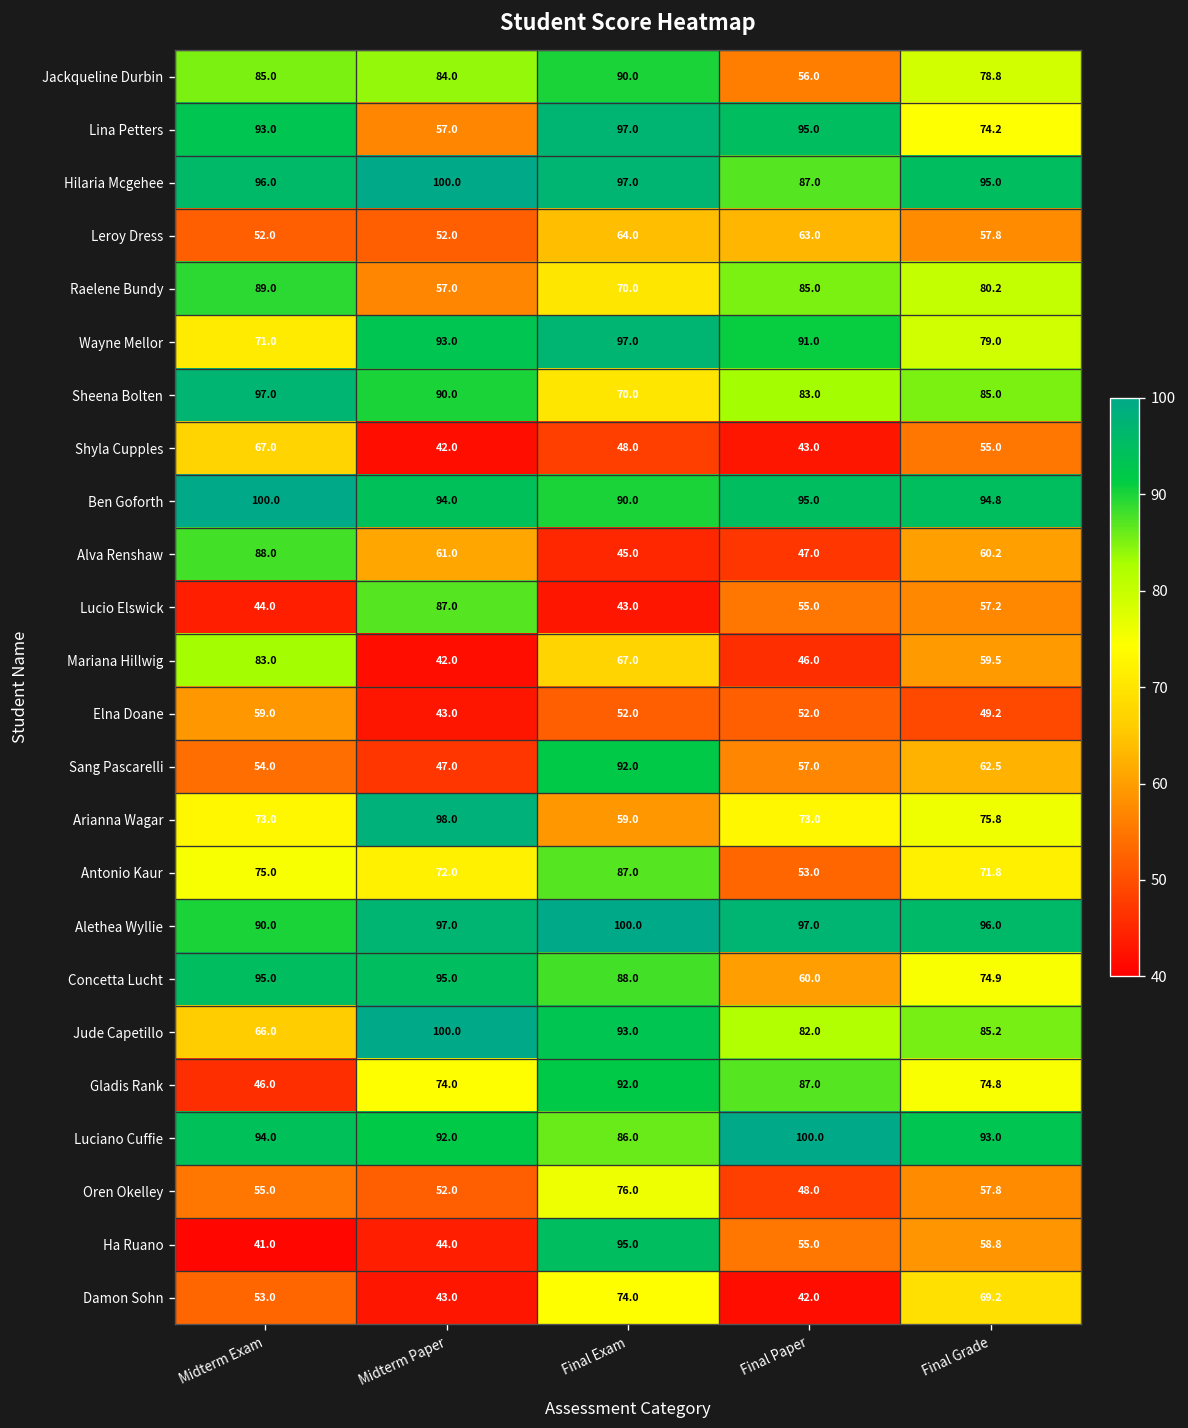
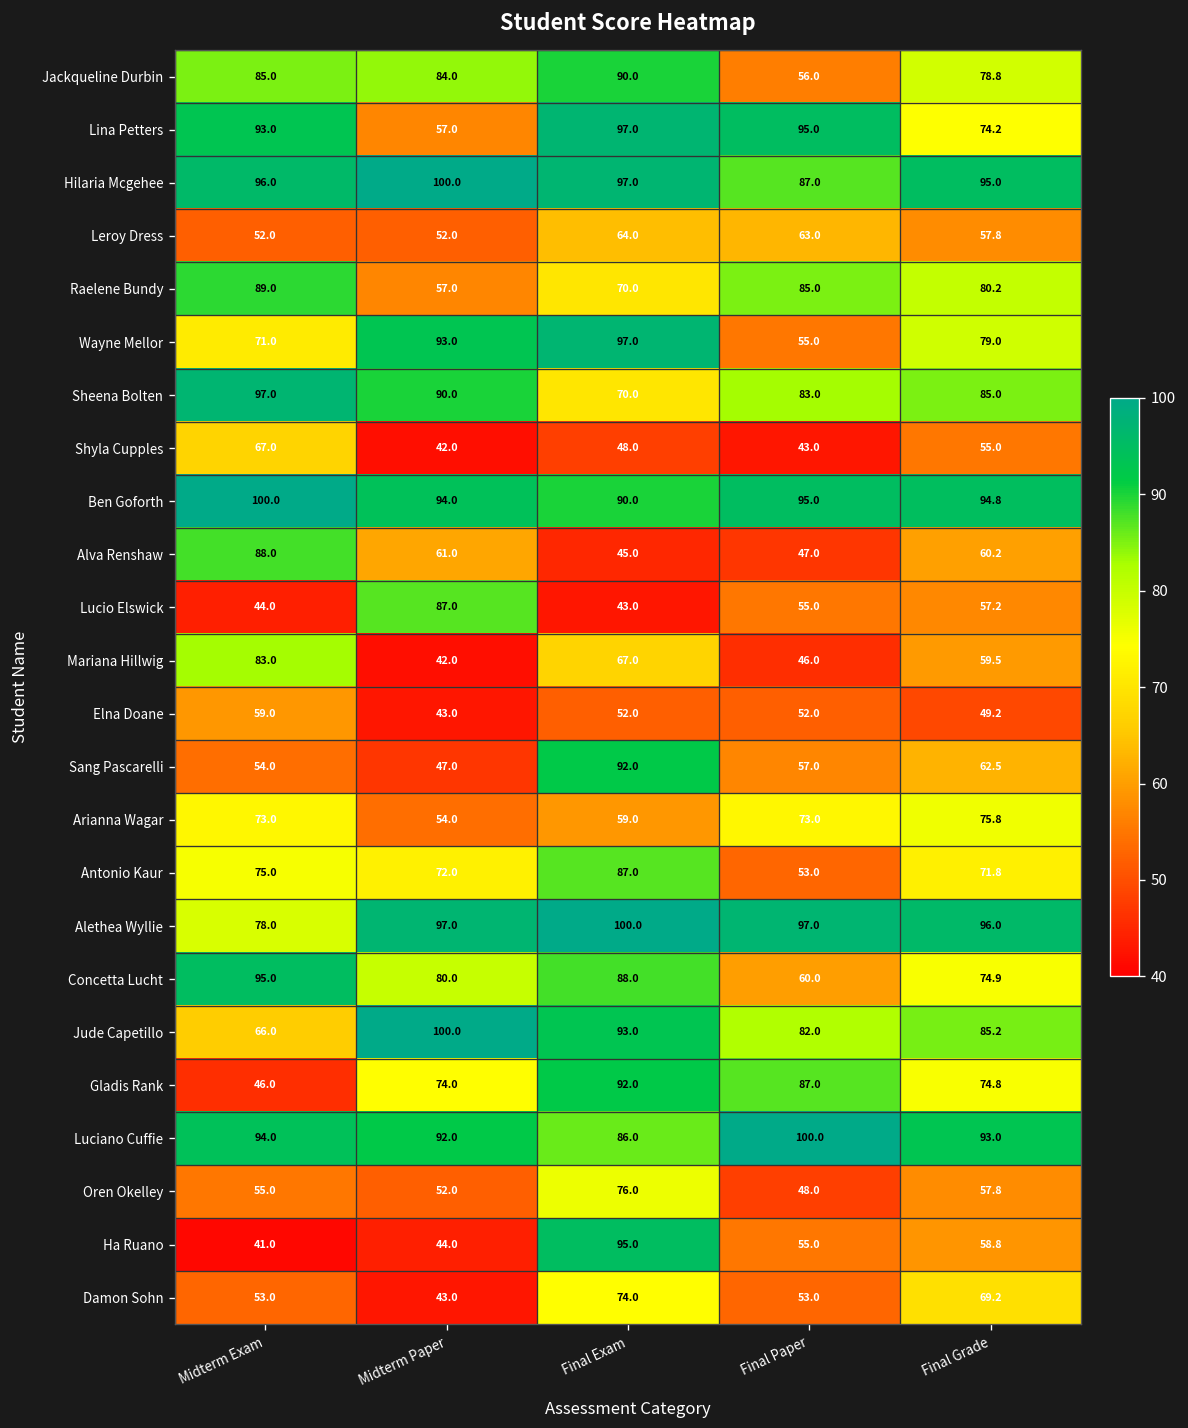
  {
    "Jackqueline Durbin": {
      "Midterm Exam": 85.0,
      "Midterm Paper": 84.0,
      "Final Exam": 90.0,
      "Final Paper": 56.0,
      "Final Grade": 78.8
    },
    "Lina Petters": {
      "Midterm Exam": 93.0,
      "Midterm Paper": 57.0,
      "Final Exam": 97.0,
      "Final Paper": 95.0,
      "Final Grade": 74.2
    },
    "Hilaria Mcgehee": {
      "Midterm Exam": 96.0,
      "Midterm Paper": 100.0,
      "Final Exam": 97.0,
      "Final Paper": 87.0,
      "Final Grade": 95.0
    },
    "Leroy Dress": {
      "Midterm Exam": 52.0,
      "Midterm Paper": 52.0,
      "Final Exam": 64.0,
      "Final Paper": 63.0,
      "Final Grade": 57.8
    },
    "Raelene Bundy": {
      "Midterm Exam": 89.0,
      "Midterm Paper": 57.0,
      "Final Exam": 70.0,
      "Final Paper": 85.0,
      "Final Grade": 80.2
    },
    "Wayne Mellor": {
      "Midterm Exam": 71.0,
      "Midterm Paper": 93.0,
      "Final Exam": 97.0,
-     "Final Paper": 91.0,
+     "Final Paper": 55.0,
      "Final Grade": 79.0
    },
    "Sheena Bolten": {
      "Midterm Exam": 97.0,
      "Midterm Paper": 90.0,
      "Final Exam": 70.0,
      "Final Paper": 83.0,
      "Final Grade": 85.0
    },
    "Shyla Cupples": {
      "Midterm Exam": 67.0,
      "Midterm Paper": 42.0,
      "Final Exam": 48.0,
      "Final Paper": 43.0,
      "Final Grade": 55.0
    },
    "Ben Goforth": {
      "Midterm Exam": 100.0,
      "Midterm Paper": 94.0,
      "Final Exam": 90.0,
      "Final Paper": 95.0,
      "Final Grade": 94.8
    },
    "Alva Renshaw": {
      "Midterm Exam": 88.0,
      "Midterm Paper": 61.0,
      "Final Exam": 45.0,
      "Final Paper": 47.0,
      "Final Grade": 60.2
    },
    "Lucio Elswick": {
      "Midterm Exam": 44.0,
      "Midterm Paper": 87.0,
      "Final Exam": 43.0,
      "Final Paper": 55.0,
      "Final Grade": 57.2
    },
    "Mariana Hillwig": {
      "Midterm Exam": 83.0,
      "Midterm Paper": 42.0,
      "Final Exam": 67.0,
      "Final Paper": 46.0,
      "Final Grade": 59.5
    },
    "Elna Doane": {
      "Midterm Exam": 59.0,
      "Midterm Paper": 43.0,
      "Final Exam": 52.0,
      "Final Paper": 52.0,
      "Final Grade": 49.2
    },
    "Sang Pascarelli": {
      "Midterm Exam": 54.0,
      "Midterm Paper": 47.0,
      "Final Exam": 92.0,
      "Final Paper": 57.0,
      "Final Grade": 62.5
    },
    "Arianna Wagar": {
      "Midterm Exam": 73.0,
-     "Midterm Paper": 98.0,
+     "Midterm Paper": 54.0,
      "Final Exam": 59.0,
      "Final Paper": 73.0,
      "Final Grade": 75.8
    },
    "Antonio Kaur": {
      "Midterm Exam": 75.0,
      "Midterm Paper": 72.0,
      "Final Exam": 87.0,
      "Final Paper": 53.0,
      "Final Grade": 71.8
    },
    "Alethea Wyllie": {
-     "Midterm Exam": 90.0,
+     "Midterm Exam": 78.0,
      "Midterm Paper": 97.0,
      "Final Exam": 100.0,
      "Final Paper": 97.0,
      "Final Grade": 96.0
    },
    "Concetta Lucht": {
      "Midterm Exam": 95.0,
-     "Midterm Paper": 95.0,
+     "Midterm Paper": 80.0,
      "Final Exam": 88.0,
      "Final Paper": 60.0,
      "Final Grade": 74.9
    },
    "Jude Capetillo": {
      "Midterm Exam": 66.0,
      "Midterm Paper": 100.0,
      "Final Exam": 93.0,
      "Final Paper": 82.0,
      "Final Grade": 85.2
    },
    "Gladis Rank": {
      "Midterm Exam": 46.0,
      "Midterm Paper": 74.0,
      "Final Exam": 92.0,
      "Final Paper": 87.0,
      "Final Grade": 74.8
    },
    "Luciano Cuffie": {
      "Midterm Exam": 94.0,
      "Midterm Paper": 92.0,
      "Final Exam": 86.0,
      "Final Paper": 100.0,
      "Final Grade": 93.0
    },
    "Oren Okelley": {
      "Midterm Exam": 55.0,
      "Midterm Paper": 52.0,
      "Final Exam": 76.0,
      "Final Paper": 48.0,
      "Final Grade": 57.8
    },
    "Ha Ruano": {
      "Midterm Exam": 41.0,
      "Midterm Paper": 44.0,
      "Final Exam": 95.0,
      "Final Paper": 55.0,
      "Final Grade": 58.8
    },
    "Damon Sohn": {
      "Midterm Exam": 53.0,
      "Midterm Paper": 43.0,
      "Final Exam": 74.0,
-     "Final Paper": 42.0,
+     "Final Paper": 53.0,
      "Final Grade": 69.2
    }
  }
